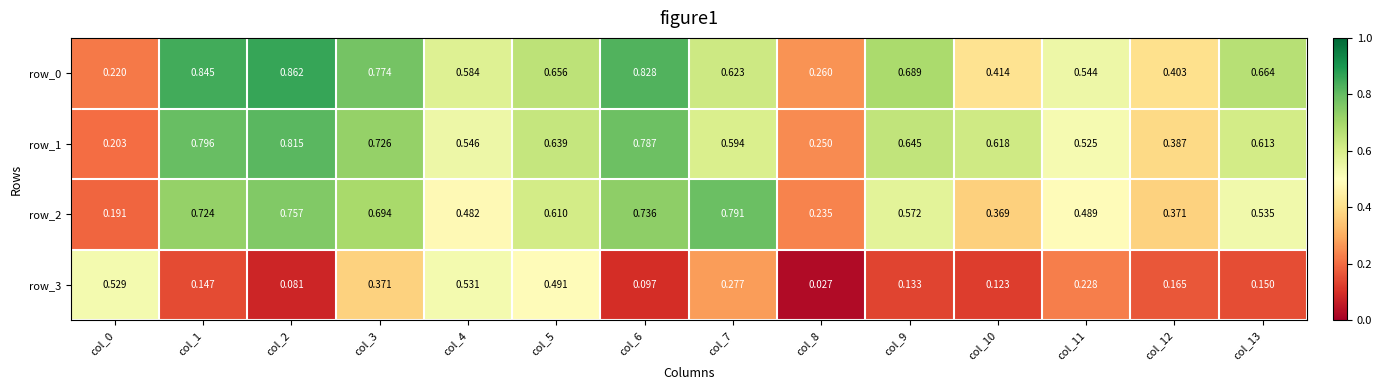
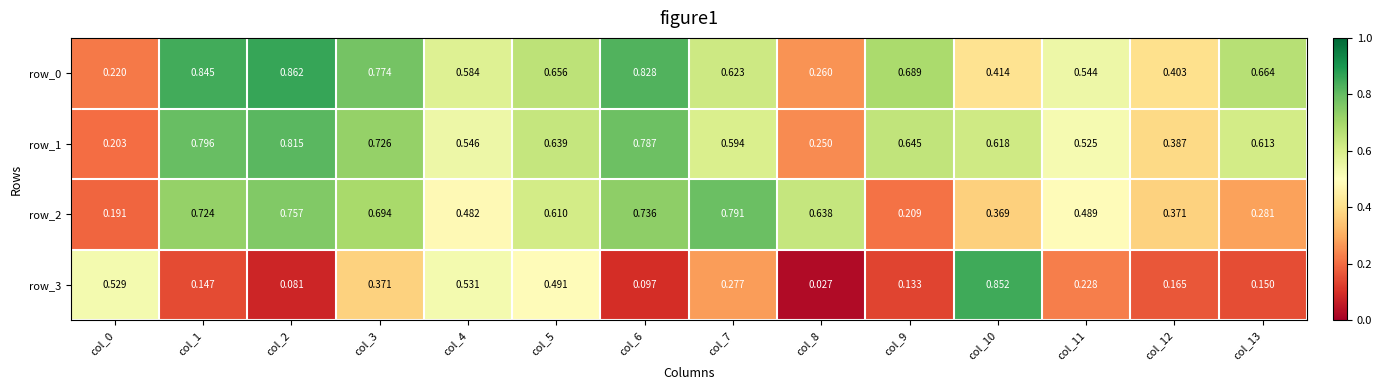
  {
    "row_0": {
      "col_0": 0.220,
      "col_1": 0.845,
      "col_2": 0.862,
      "col_3": 0.774,
      "col_4": 0.584,
      "col_5": 0.656,
      "col_6": 0.828,
      "col_7": 0.623,
      "col_8": 0.260,
      "col_9": 0.689,
      "col_10": 0.414,
      "col_11": 0.544,
      "col_12": 0.403,
      "col_13": 0.664
    },
    "row_1": {
      "col_0": 0.203,
      "col_1": 0.796,
      "col_2": 0.815,
      "col_3": 0.726,
      "col_4": 0.546,
      "col_5": 0.639,
      "col_6": 0.787,
      "col_7": 0.594,
      "col_8": 0.250,
      "col_9": 0.645,
      "col_10": 0.618,
      "col_11": 0.525,
      "col_12": 0.387,
      "col_13": 0.613
    },
    "row_2": {
      "col_0": 0.191,
      "col_1": 0.724,
      "col_2": 0.757,
      "col_3": 0.694,
      "col_4": 0.482,
      "col_5": 0.610,
      "col_6": 0.736,
      "col_7": 0.791,
-     "col_8": 0.235,
-     "col_9": 0.572,
+     "col_8": 0.638,
+     "col_9": 0.209,
      "col_10": 0.369,
      "col_11": 0.489,
      "col_12": 0.371,
-     "col_13": 0.535
+     "col_13": 0.281
    },
    "row_3": {
      "col_0": 0.529,
      "col_1": 0.147,
      "col_2": 0.081,
      "col_3": 0.371,
      "col_4": 0.531,
      "col_5": 0.491,
      "col_6": 0.097,
      "col_7": 0.277,
      "col_8": 0.027,
      "col_9": 0.133,
-     "col_10": 0.123,
+     "col_10": 0.852,
      "col_11": 0.228,
      "col_12": 0.165,
      "col_13": 0.150
    }
  }
